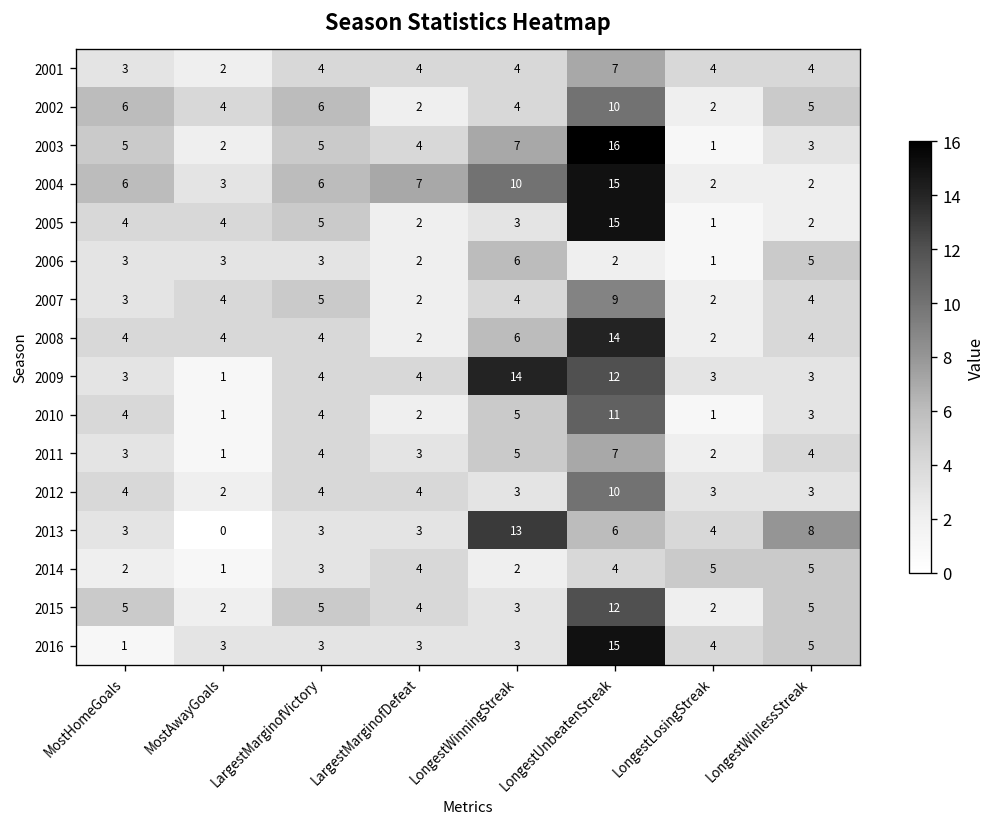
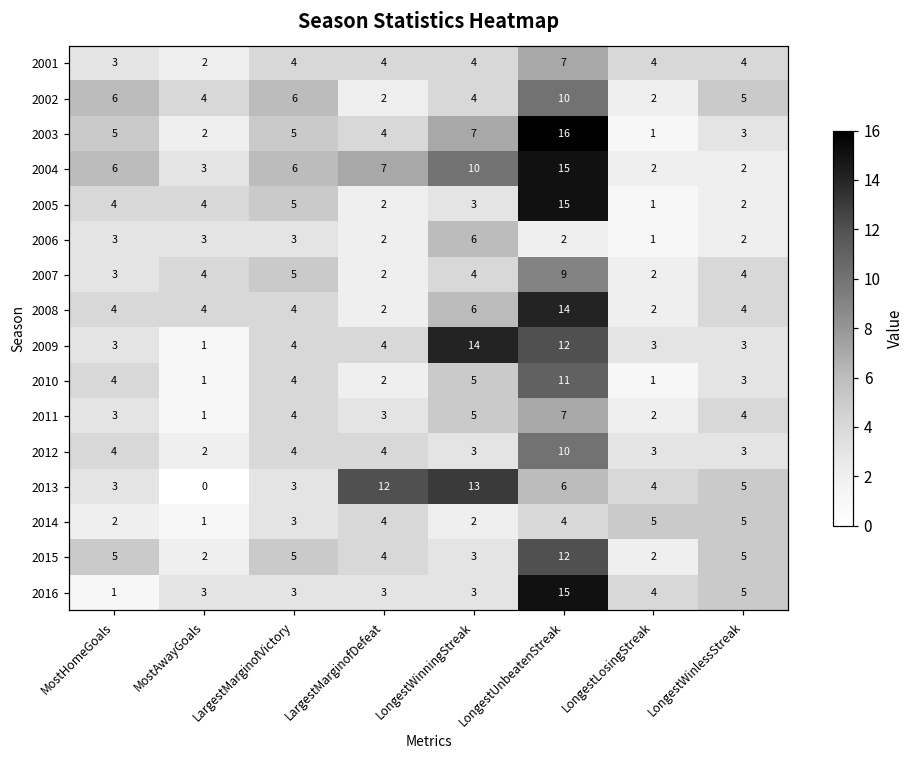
  {
    "2001": {
      "MostHomeGoals": 3,
      "MostAwayGoals": 2,
      "LargestMarginofVictory": 4,
      "LargestMarginofDefeat": 4,
      "LongestWinningStreak": 4,
      "LongestUnbeatenStreak": 7,
      "LongestLosingStreak": 4,
      "LongestWinlessStreak": 4
    },
    "2002": {
      "MostHomeGoals": 6,
      "MostAwayGoals": 4,
      "LargestMarginofVictory": 6,
      "LargestMarginofDefeat": 2,
      "LongestWinningStreak": 4,
      "LongestUnbeatenStreak": 10,
      "LongestLosingStreak": 2,
      "LongestWinlessStreak": 5
    },
    "2003": {
      "MostHomeGoals": 5,
      "MostAwayGoals": 2,
      "LargestMarginofVictory": 5,
      "LargestMarginofDefeat": 4,
      "LongestWinningStreak": 7,
      "LongestUnbeatenStreak": 16,
      "LongestLosingStreak": 1,
      "LongestWinlessStreak": 3
    },
    "2004": {
      "MostHomeGoals": 6,
      "MostAwayGoals": 3,
      "LargestMarginofVictory": 6,
      "LargestMarginofDefeat": 7,
      "LongestWinningStreak": 10,
      "LongestUnbeatenStreak": 15,
      "LongestLosingStreak": 2,
      "LongestWinlessStreak": 2
    },
    "2005": {
      "MostHomeGoals": 4,
      "MostAwayGoals": 4,
      "LargestMarginofVictory": 5,
      "LargestMarginofDefeat": 2,
      "LongestWinningStreak": 3,
      "LongestUnbeatenStreak": 15,
      "LongestLosingStreak": 1,
      "LongestWinlessStreak": 2
    },
    "2006": {
      "MostHomeGoals": 3,
      "MostAwayGoals": 3,
      "LargestMarginofVictory": 3,
      "LargestMarginofDefeat": 2,
      "LongestWinningStreak": 6,
      "LongestUnbeatenStreak": 2,
      "LongestLosingStreak": 1,
-     "LongestWinlessStreak": 5
+     "LongestWinlessStreak": 2
    },
    "2007": {
      "MostHomeGoals": 3,
      "MostAwayGoals": 4,
      "LargestMarginofVictory": 5,
      "LargestMarginofDefeat": 2,
      "LongestWinningStreak": 4,
      "LongestUnbeatenStreak": 9,
      "LongestLosingStreak": 2,
      "LongestWinlessStreak": 4
    },
    "2008": {
      "MostHomeGoals": 4,
      "MostAwayGoals": 4,
      "LargestMarginofVictory": 4,
      "LargestMarginofDefeat": 2,
      "LongestWinningStreak": 6,
      "LongestUnbeatenStreak": 14,
      "LongestLosingStreak": 2,
      "LongestWinlessStreak": 4
    },
    "2009": {
      "MostHomeGoals": 3,
      "MostAwayGoals": 1,
      "LargestMarginofVictory": 4,
      "LargestMarginofDefeat": 4,
      "LongestWinningStreak": 14,
      "LongestUnbeatenStreak": 12,
      "LongestLosingStreak": 3,
      "LongestWinlessStreak": 3
    },
    "2010": {
      "MostHomeGoals": 4,
      "MostAwayGoals": 1,
      "LargestMarginofVictory": 4,
      "LargestMarginofDefeat": 2,
      "LongestWinningStreak": 5,
      "LongestUnbeatenStreak": 11,
      "LongestLosingStreak": 1,
      "LongestWinlessStreak": 3
    },
    "2011": {
      "MostHomeGoals": 3,
      "MostAwayGoals": 1,
      "LargestMarginofVictory": 4,
      "LargestMarginofDefeat": 3,
      "LongestWinningStreak": 5,
      "LongestUnbeatenStreak": 7,
      "LongestLosingStreak": 2,
      "LongestWinlessStreak": 4
    },
    "2012": {
      "MostHomeGoals": 4,
      "MostAwayGoals": 2,
      "LargestMarginofVictory": 4,
      "LargestMarginofDefeat": 4,
      "LongestWinningStreak": 3,
      "LongestUnbeatenStreak": 10,
      "LongestLosingStreak": 3,
      "LongestWinlessStreak": 3
    },
    "2013": {
      "MostHomeGoals": 3,
      "MostAwayGoals": 0,
      "LargestMarginofVictory": 3,
-     "LargestMarginofDefeat": 3,
+     "LargestMarginofDefeat": 12,
      "LongestWinningStreak": 13,
      "LongestUnbeatenStreak": 6,
      "LongestLosingStreak": 4,
-     "LongestWinlessStreak": 8
+     "LongestWinlessStreak": 5
    },
    "2014": {
      "MostHomeGoals": 2,
      "MostAwayGoals": 1,
      "LargestMarginofVictory": 3,
      "LargestMarginofDefeat": 4,
      "LongestWinningStreak": 2,
      "LongestUnbeatenStreak": 4,
      "LongestLosingStreak": 5,
      "LongestWinlessStreak": 5
    },
    "2015": {
      "MostHomeGoals": 5,
      "MostAwayGoals": 2,
      "LargestMarginofVictory": 5,
      "LargestMarginofDefeat": 4,
      "LongestWinningStreak": 3,
      "LongestUnbeatenStreak": 12,
      "LongestLosingStreak": 2,
      "LongestWinlessStreak": 5
    },
    "2016": {
      "MostHomeGoals": 1,
      "MostAwayGoals": 3,
      "LargestMarginofVictory": 3,
      "LargestMarginofDefeat": 3,
      "LongestWinningStreak": 3,
      "LongestUnbeatenStreak": 15,
      "LongestLosingStreak": 4,
      "LongestWinlessStreak": 5
    }
  }
